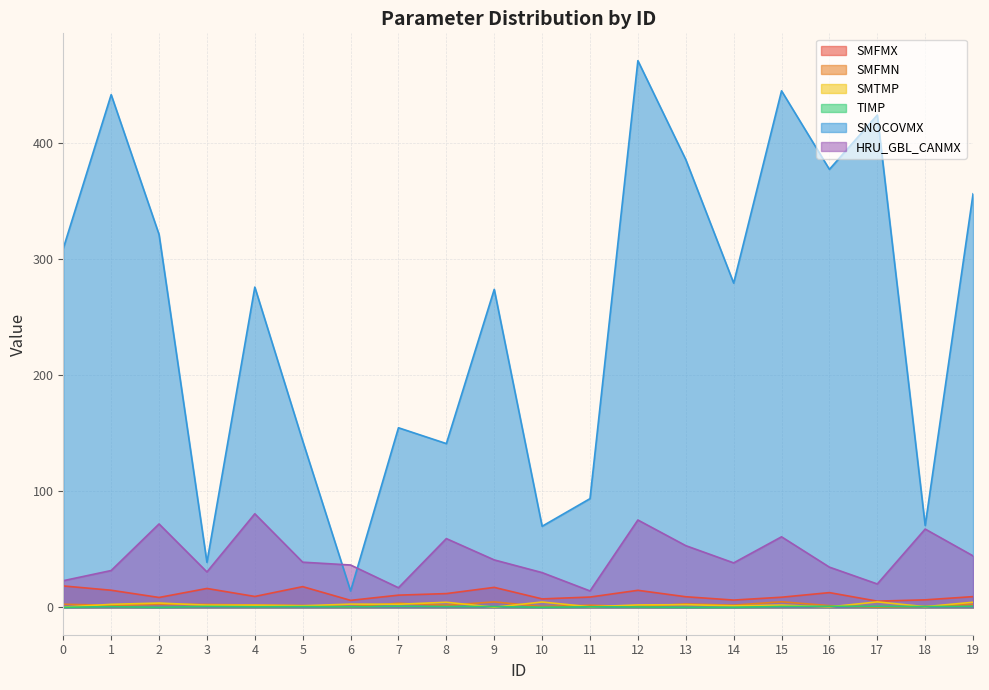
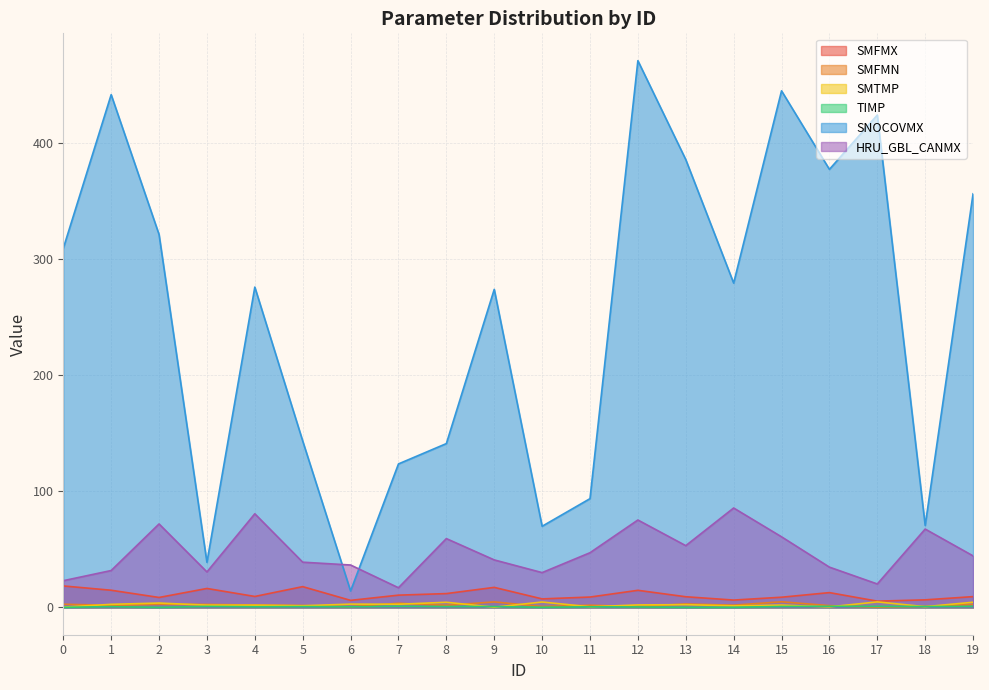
  {
    "SMTMP": {
      "6": 3,
      "8": 4,
      "10": 5
    },
    "TIMP": {
      "2": 0,
      "13": 0
    },
    "SNOCOVMX": {
      "0": 310,
      "1": 442,
      "2": 321,
      "3": 39,
      "4": 276,
      "5": 143,
      "6": 14,
-     "7": 155,
+     "7": 124,
      "8": 141,
      "9": 274,
      "10": 70,
      "11": 94,
      "12": 471,
      "13": 386,
      "14": 280,
      "15": 445,
      "16": 378,
      "18": 71,
      "19": 357
    },
    "HRU_GBL_CANMX": {
      "0": 23,
      "1": 32,
      "2": 72,
      "3": 31,
      "4": 81,
      "5": 39,
      "6": 37,
      "7": 17,
      "8": 59,
      "9": 41,
      "10": 30,
-     "11": 14,
+     "11": 47,
      "12": 75,
      "13": 53,
-     "14": 38,
+     "14": 86,
      "15": 61,
      "16": 35,
      "17": 20,
      "18": 68,
      "19": 44
    }
  }
